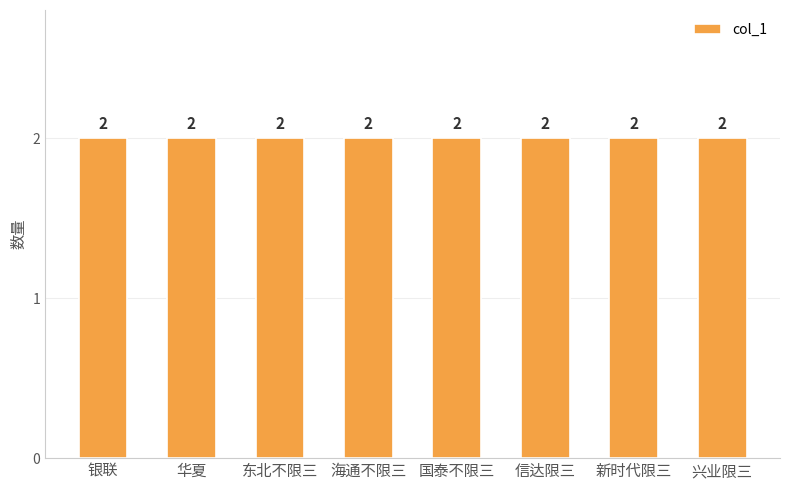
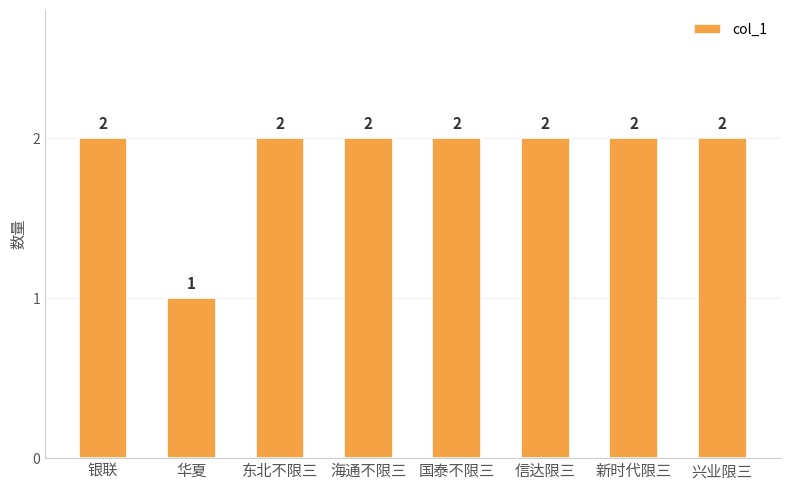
  {
    "银联": 2,
-   "华夏": 2,
+   "华夏": 1,
    "东北不限三": 2,
    "海通不限三": 2,
    "国泰不限三": 2,
    "信达限三": 2,
    "新时代限三": 2,
    "兴业限三": 2
  }
